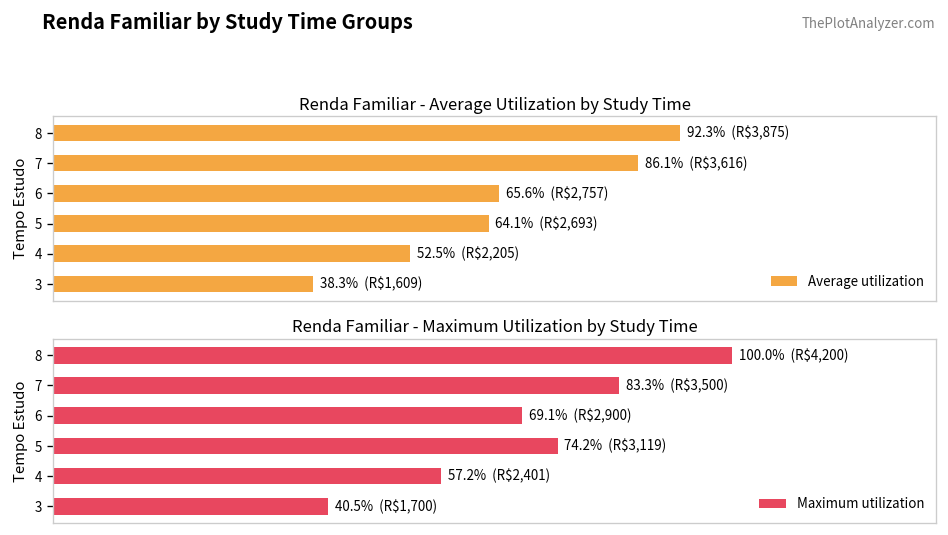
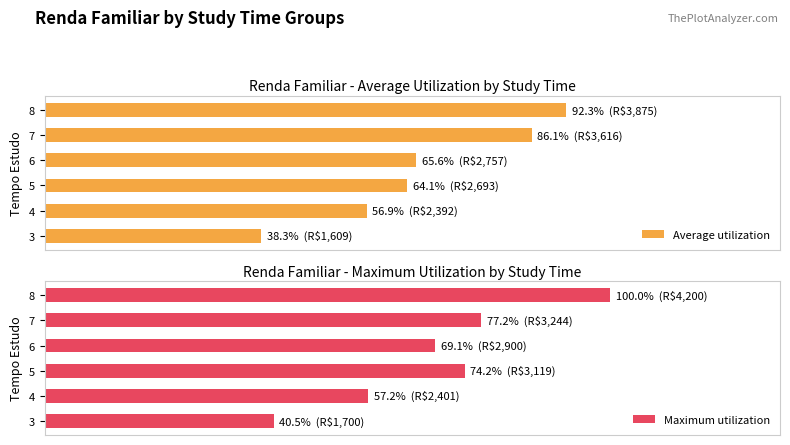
  {
    "Renda Familiar - Average Utilization by Study Time": {
      "8": "92.3%",
      "7": "86.1%",
      "6": "65.6%",
      "5": "64.1%",
-     "4": "52.5% (R$2,205)",
+     "4": "56.9% (R$2,392)",
      "3": "38.3%"
    },
    "Renda Familiar - Maximum Utilization by Study Time": {
      "8": "100.0%",
-     "7": "83.3% (R$3,500)",
+     "7": "77.2% (R$3,244)",
      "6": "69.1%",
      "5": "74.2%",
      "4": "57.2%",
      "3": "40.5%"
    }
  }
